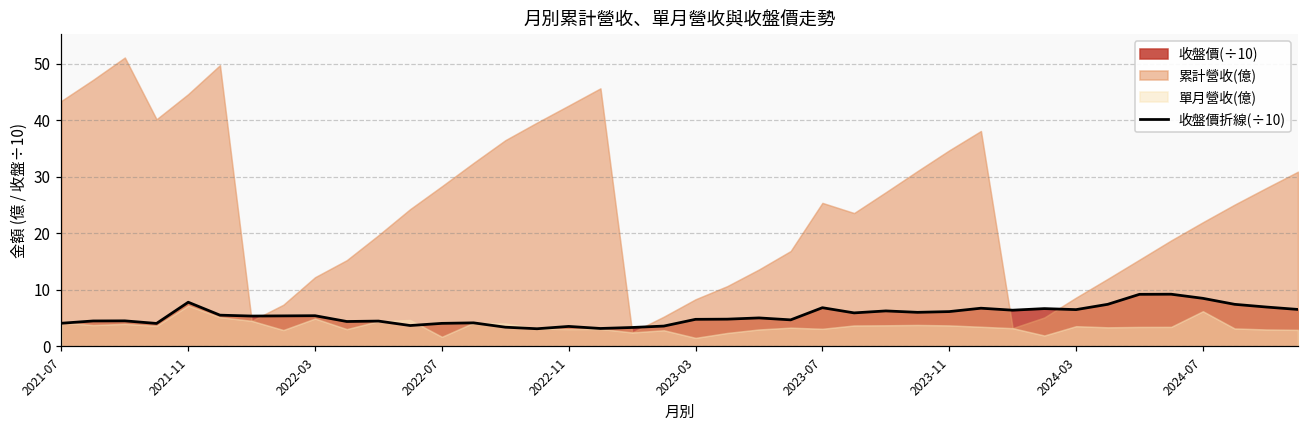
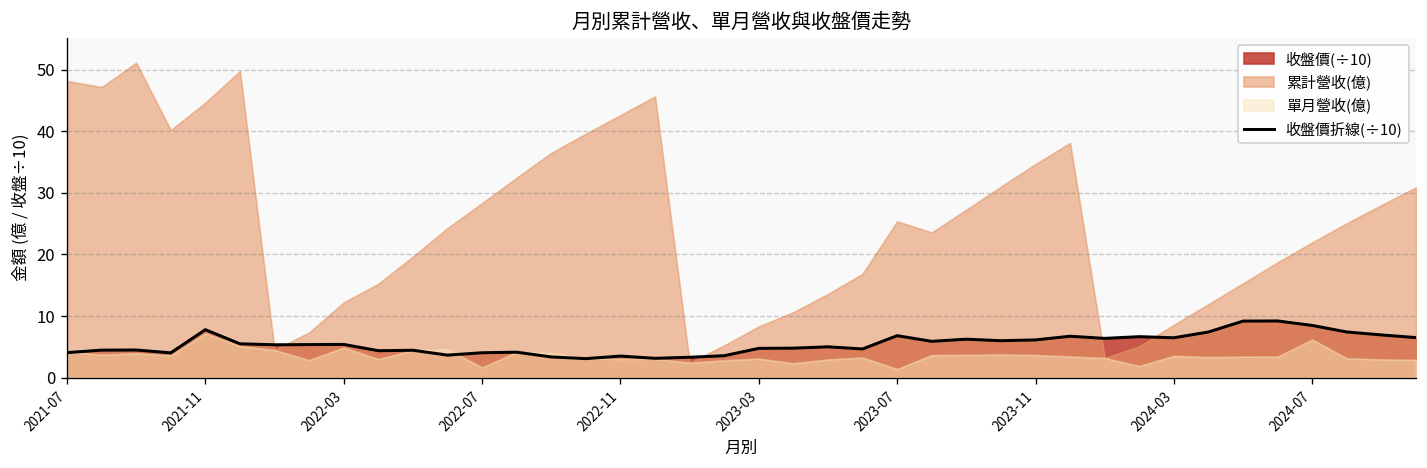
  {
    "收盤價(÷10)": {
      "2021-11": 8,
      "2022-03": 5,
      "2022-07": 4,
      "2023-03": 5,
      "2023-07": 7,
      "2023-11": 6,
      "2024-03": 6,
      "2024-07": 8
    },
    "累計營收(億)": {
-     "2021-07": 43,
+     "2021-07": 48,
      "2021-11": 45,
      "2022-03": 12,
      "2022-07": 28,
      "2022-11": 43,
      "2023-03": 8,
      "2023-07": 25,
      "2023-11": 35,
      "2024-03": 9,
      "2024-07": 22
    },
    "單月營收(億)": {
      "2021-11": 7,
      "2022-03": 5,
      "2022-07": 2,
-     "2023-03": 1,
-     "2023-07": 3,
+     "2023-03": 3,
+     "2023-07": 1,
      "2023-11": 4,
      "2024-03": 4,
      "2024-07": 6
    }
  }
